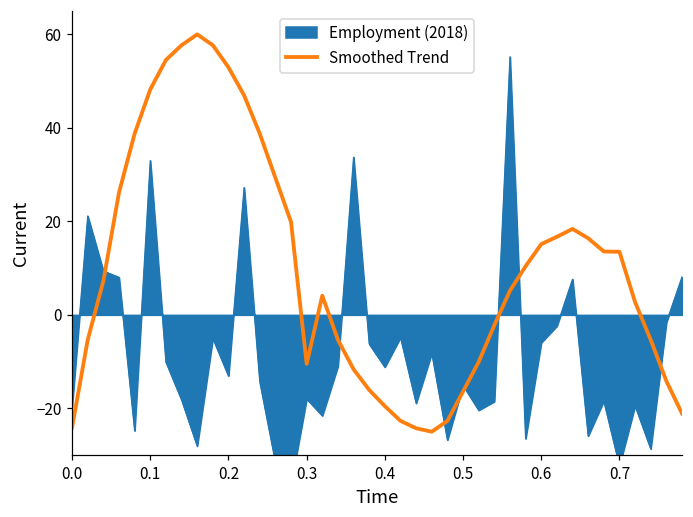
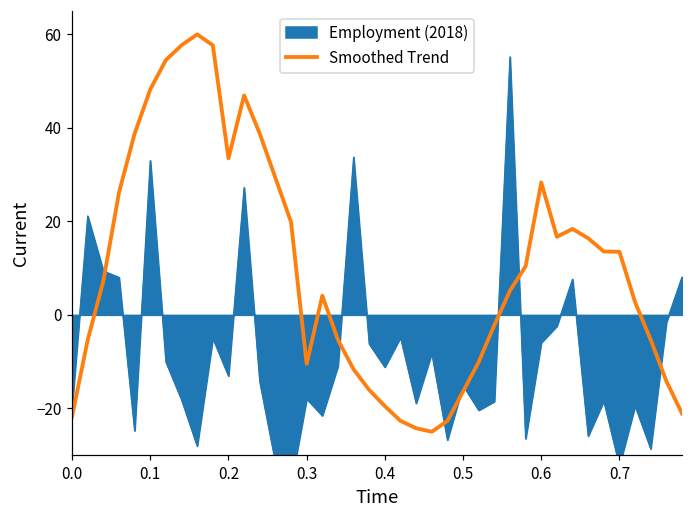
  {
    "Smoothed Trend": {
-     "0.0": -24,
+     "0.0": -22,
      "0.1": 48,
-     "0.2": 53,
+     "0.2": 33,
      "0.3": -10,
      "0.4": -20,
      "0.5": -16,
-     "0.6": 15,
+     "0.6": 28,
      "0.7": 13
    }
  }
